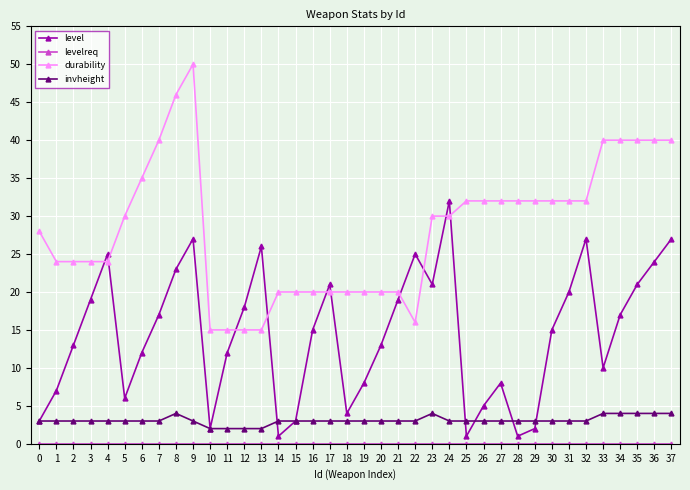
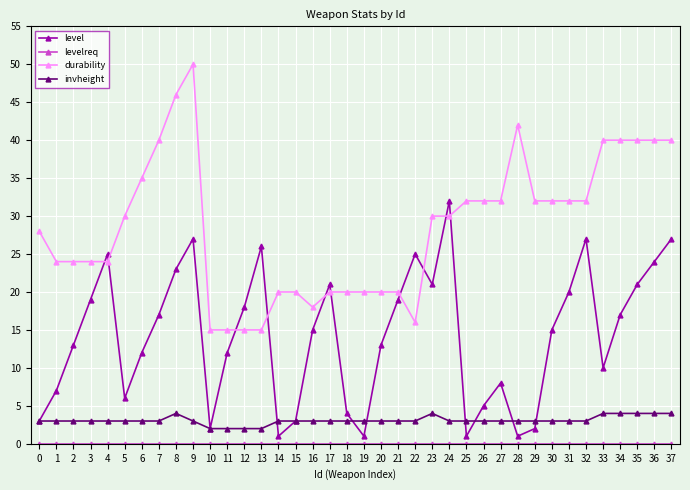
  {
    "level": {
      "1": 7,
      "2": 13,
      "3": 19,
      "4": 25,
      "5": 6,
      "6": 12,
      "7": 17,
      "8": 23,
      "9": 27,
      "11": 12,
      "12": 18,
      "13": 26,
      "14": 1,
      "16": 15,
      "17": 21,
      "18": 4,
-     "19": 8,
+     "19": 1,
      "20": 13,
      "21": 19,
      "22": 25,
      "23": 21,
      "24": 32,
      "25": 1,
      "26": 5,
      "27": 8,
      "28": 1,
      "29": 2,
      "30": 15,
      "31": 20,
      "32": 27,
      "33": 10,
      "34": 17,
      "35": 21,
      "36": 24,
      "37": 27
    },
    "levelreq": {
      "0": 0,
      "1": 0,
      "2": 0,
      "3": 0,
      "4": 0,
      "5": 0,
      "6": 0,
      "7": 0,
      "8": 0,
      "9": 0,
      "10": 0,
      "11": 0,
      "12": 0,
      "13": 0,
      "14": 0,
      "15": 0,
      "16": 0,
      "17": 0,
      "18": 0,
      "19": 0,
      "20": 0,
      "21": 0,
      "22": 0,
      "23": 0,
      "24": 0,
      "25": 0,
      "26": 0,
      "27": 0,
      "28": 0,
      "29": 0,
      "30": 0,
      "31": 0,
      "32": 0,
      "33": 0,
      "34": 0,
      "35": 0,
      "36": 0,
      "37": 0
    },
    "durability": {
      "0": 28,
      "1": 24,
      "2": 24,
      "3": 24,
      "4": 24,
      "5": 30,
      "6": 35,
      "7": 40,
      "8": 46,
      "9": 50,
      "10": 15,
      "11": 15,
      "12": 15,
      "13": 15,
      "14": 20,
      "15": 20,
-     "16": 20,
+     "16": 18,
      "17": 20,
      "18": 20,
      "19": 20,
      "20": 20,
      "21": 20,
      "22": 16,
      "23": 30,
      "24": 30,
      "25": 32,
      "26": 32,
      "27": 32,
-     "28": 32,
+     "28": 42,
      "29": 32,
      "30": 32,
      "31": 32,
      "32": 32,
      "33": 40,
      "34": 40,
      "35": 40,
      "36": 40,
      "37": 40
    },
    "invheight": {
      "1": 3,
      "2": 3,
      "3": 3,
      "4": 3,
      "5": 3,
      "6": 3,
      "7": 3,
      "8": 4,
      "9": 3,
      "11": 2,
      "12": 2,
      "13": 2,
      "14": 3,
      "16": 3,
      "17": 3,
      "18": 3,
      "19": 3,
      "20": 3,
      "21": 3,
      "22": 3,
      "23": 4,
      "24": 3,
      "25": 3,
      "26": 3,
      "27": 3,
      "28": 3,
      "29": 3,
      "30": 3,
      "31": 3,
      "32": 3,
      "33": 4,
      "34": 4,
      "35": 4,
      "36": 4,
      "37": 4
    }
  }
